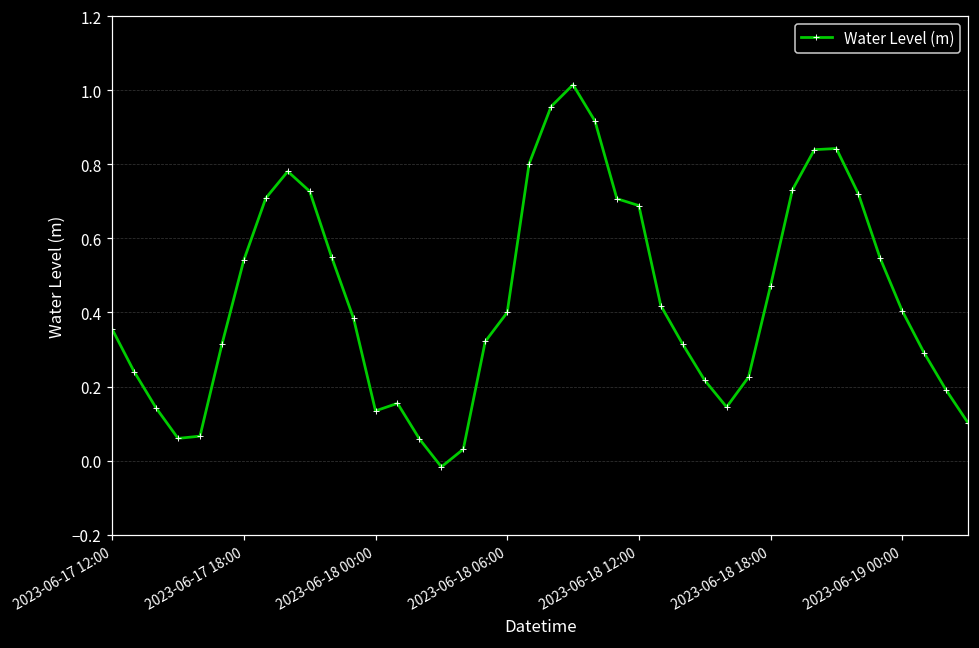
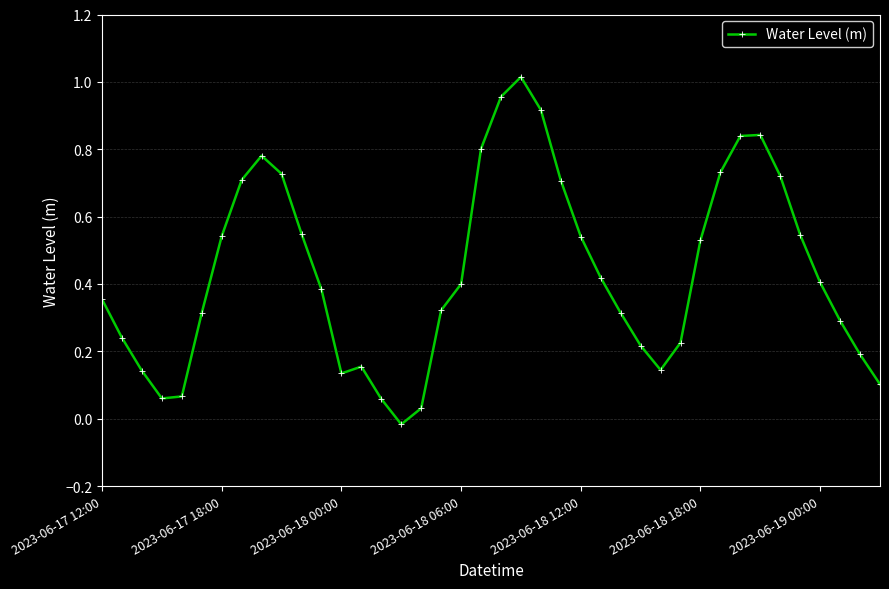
  {
    "2023-06-17 12:00": 0.35,
    "2023-06-17 18:00": 0.54,
    "2023-06-18 00:00": 0.13,
    "2023-06-18 06:00": 0.40,
-   "2023-06-18 12:00": 0.69,
-   "2023-06-18 18:00": 0.47,
+   "2023-06-18 12:00": 0.54,
+   "2023-06-18 18:00": 0.53,
    "2023-06-19 00:00": 0.40
  }
